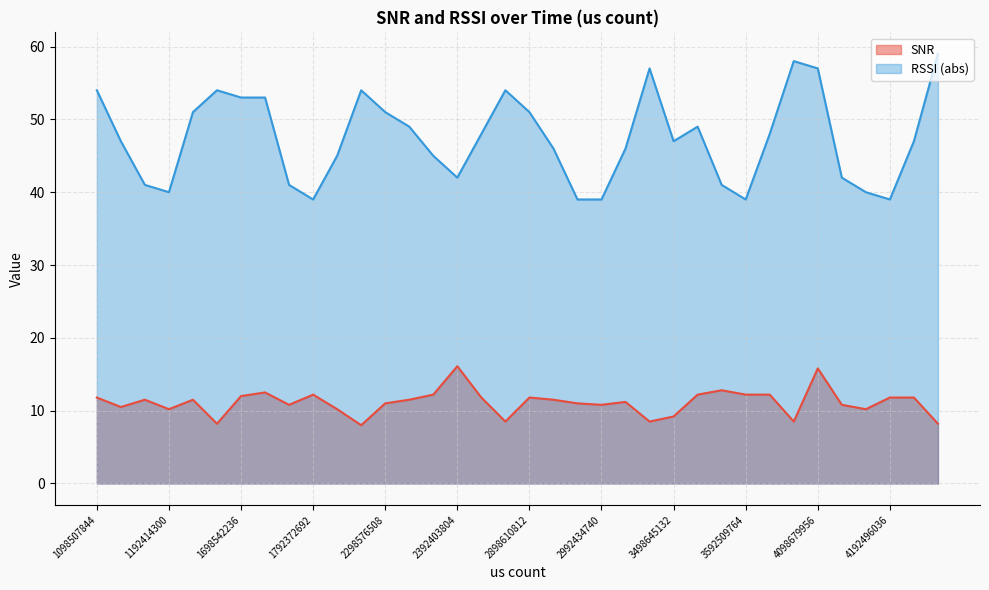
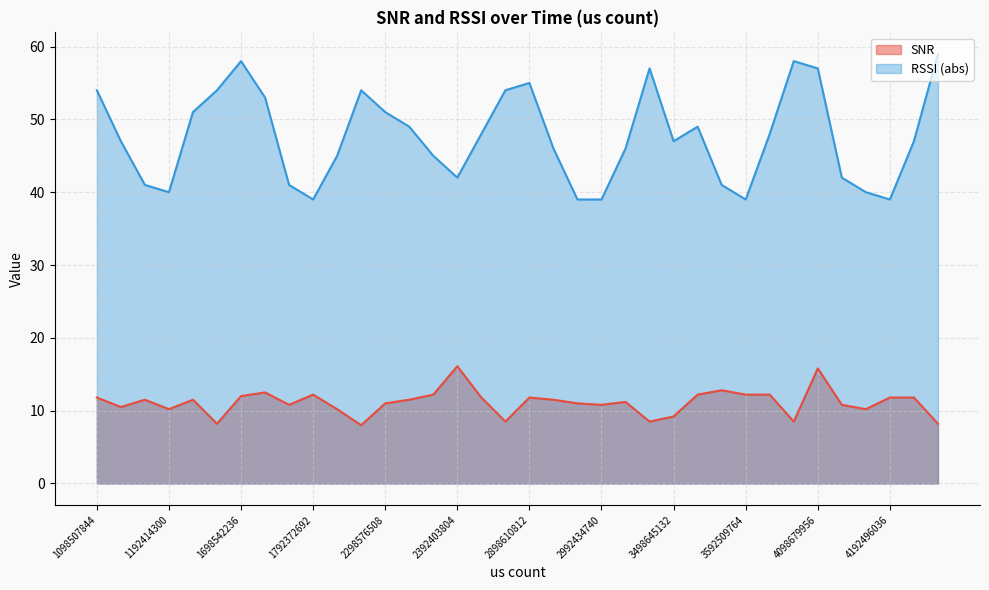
  {
    "SNR": {
      "1098507844": 12,
      "1192414300": 10,
      "1698542236": 12,
      "1792372692": 12,
      "2298576508": 11,
      "2392403804": 16,
      "2898610812": 12,
      "2992434740": 11,
      "3498645132": 9,
      "3592509764": 12,
      "4098679956": 16,
      "4192496036": 12
    },
    "RSSI (abs)": {
      "1098507844": 54,
      "1192414300": 40,
-     "1698542236": 53,
+     "1698542236": 58,
      "1792372692": 39,
      "2298576508": 51,
      "2392403804": 42,
-     "2898610812": 51,
+     "2898610812": 55,
      "2992434740": 39,
      "3498645132": 47,
      "3592509764": 39,
      "4098679956": 57,
      "4192496036": 39
    }
  }
